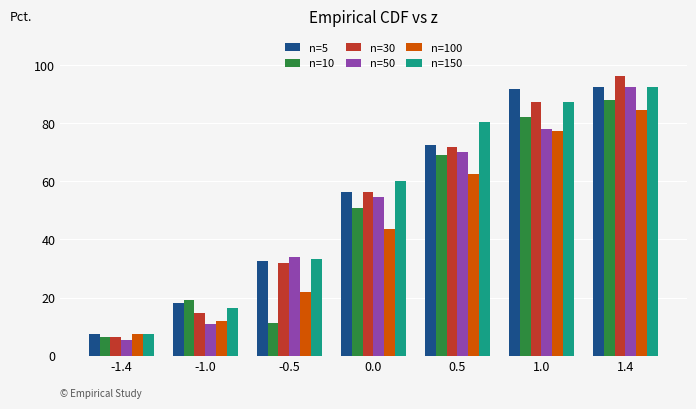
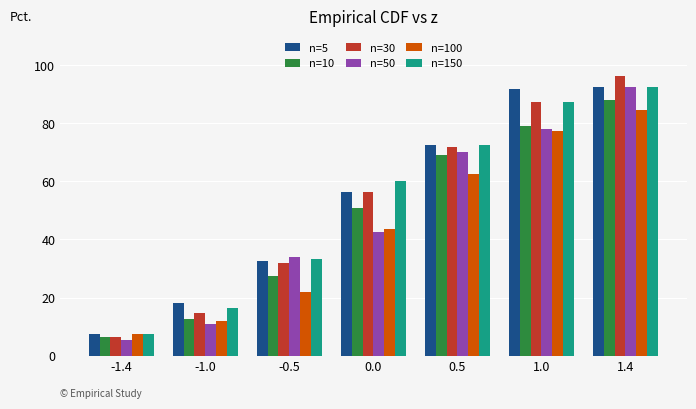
  {
    "n=5": {
      "-1.4": 7,
      "-1.0": 18,
      "-0.5": 33,
      "0.0": 56,
      "0.5": 73,
      "1.0": 92,
      "1.4": 93
    },
    "n=10": {
      "-1.4": 6,
-     "-1.0": 19,
-     "-0.5": 11,
+     "-1.0": 13,
+     "-0.5": 27,
      "0.0": 51,
      "0.5": 69,
-     "1.0": 82,
+     "1.0": 79,
      "1.4": 88
    },
    "n=50": {
      "-1.4": 5,
      "-1.0": 11,
      "-0.5": 34,
-     "0.0": 55,
+     "0.0": 43,
      "0.5": 70,
      "1.0": 78,
      "1.4": 93
    },
    "n=150": {
      "-1.4": 7,
      "-1.0": 16,
      "-0.5": 33,
      "0.0": 60,
-     "0.5": 81,
+     "0.5": 73,
      "1.0": 87,
      "1.4": 93
    }
  }
